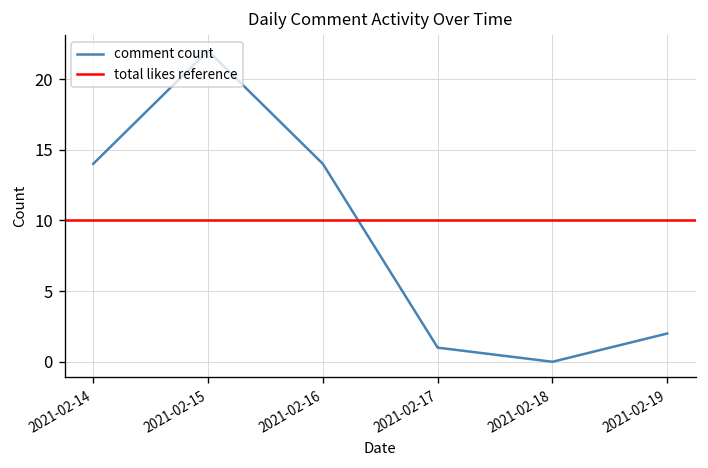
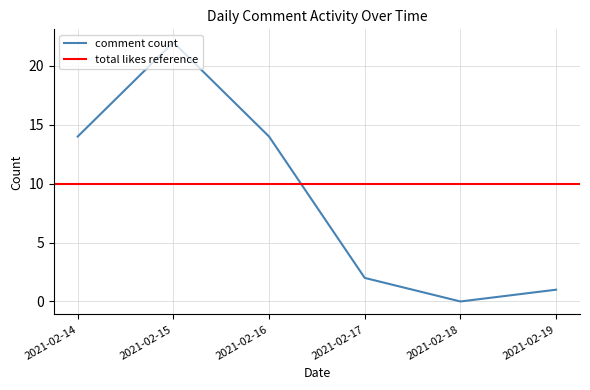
  {
    "2021-02-14": 14,
    "2021-02-16": 14,
-   "2021-02-17": 1,
+   "2021-02-17": 2,
    "2021-02-18": 0,
-   "2021-02-19": 2
+   "2021-02-19": 1
  }
